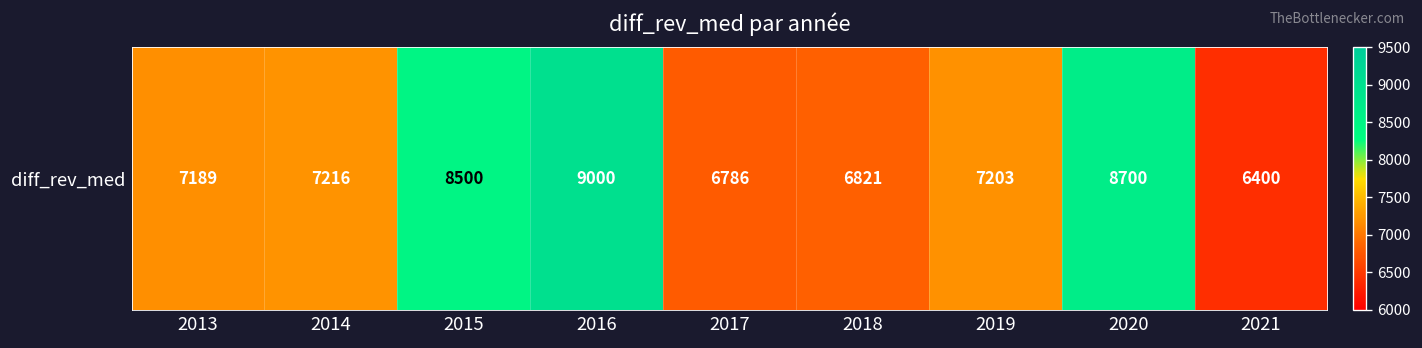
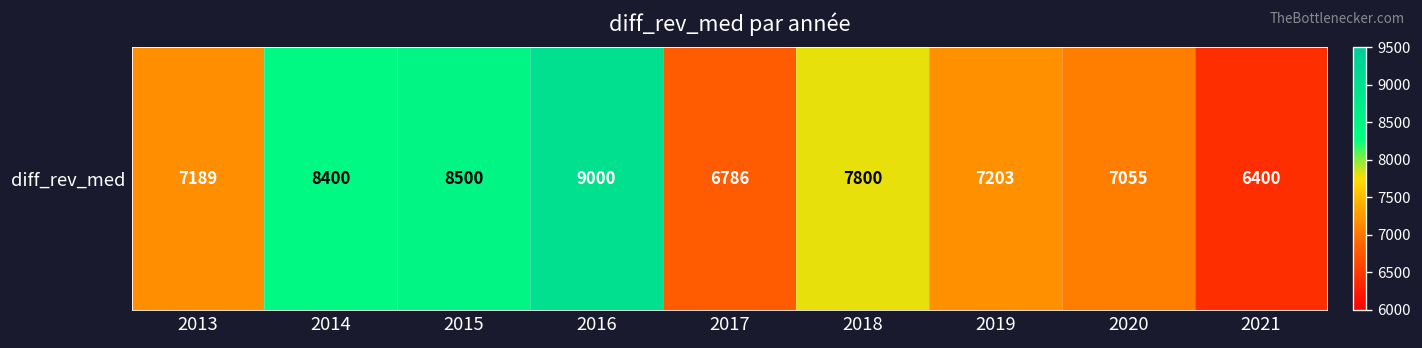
  {
    "diff_rev_med": {
      "2013": 7189,
-     "2014": 7216,
+     "2014": 8400,
      "2015": 8500,
      "2016": 9000,
      "2017": 6786,
-     "2018": 6821,
+     "2018": 7800,
      "2019": 7203,
-     "2020": 8700,
+     "2020": 7055,
      "2021": 6400
    }
  }
